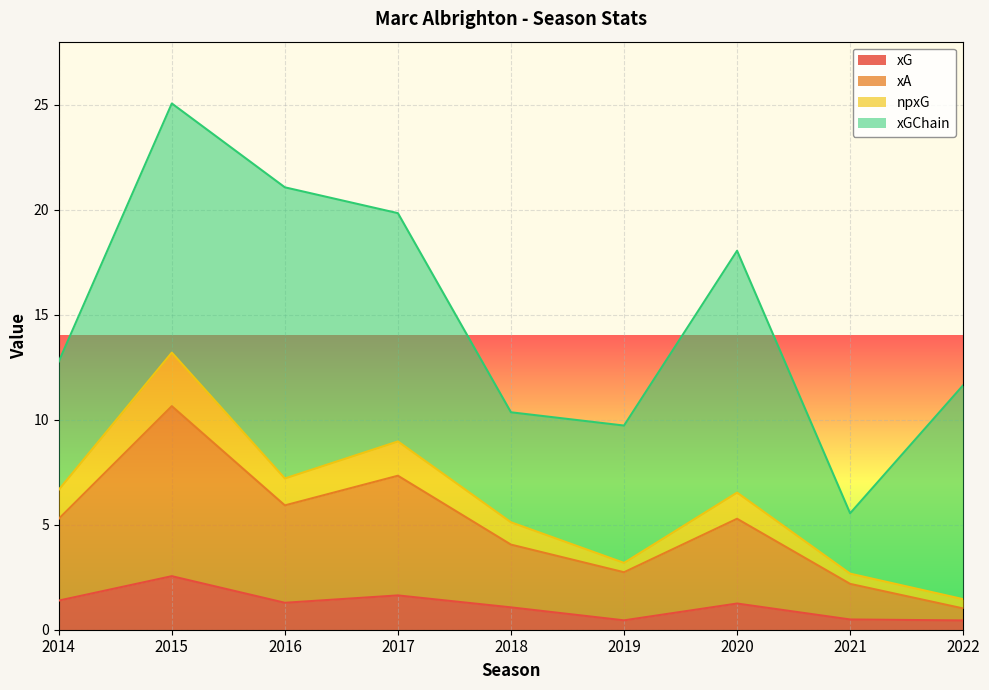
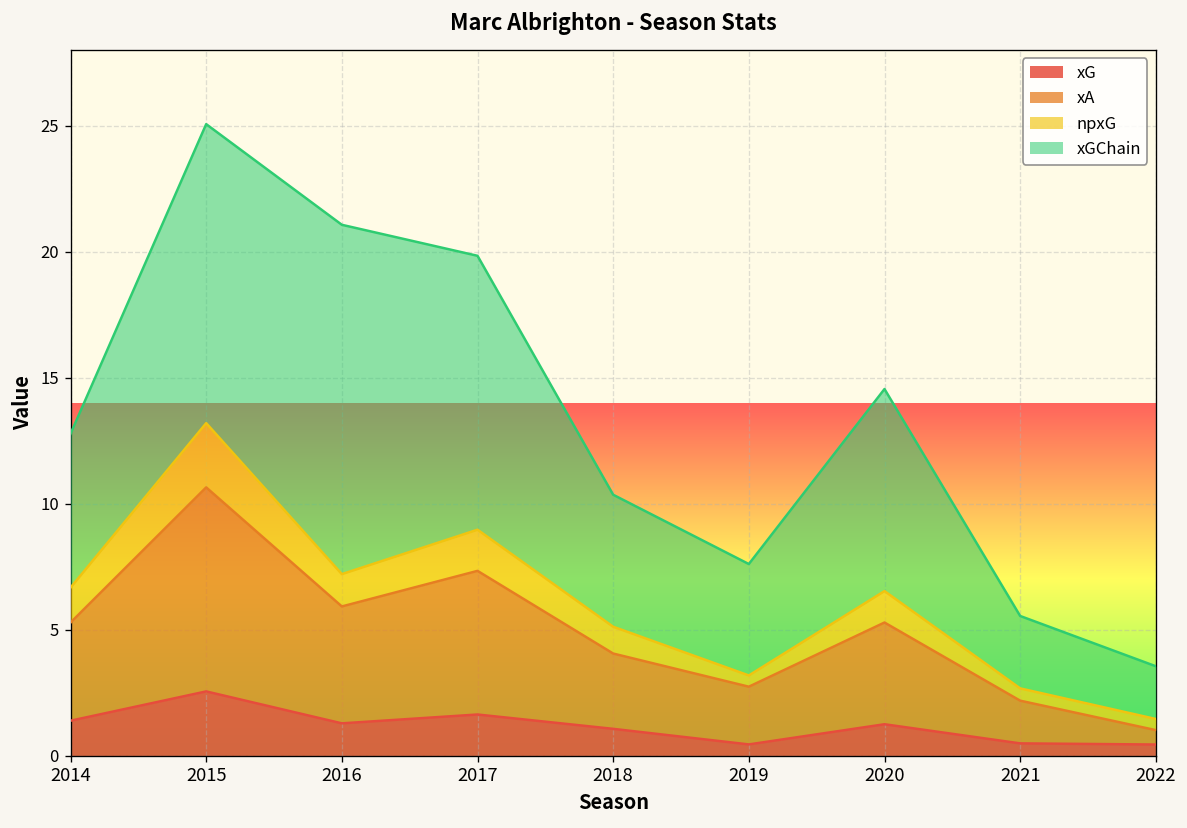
  {
    "npxG": {
      "2014": 1.4,
      "2015": 2.5,
      "2016": 1.3,
      "2017": 1.6,
      "2018": 1.1,
      "2019": 0.4,
      "2020": 1.2,
      "2021": 0.5,
      "2022": 0.4
    },
    "xGChain": {
      "2014": 6.1,
      "2015": 11.9,
      "2016": 13.9,
      "2017": 10.9,
      "2018": 5.2,
-     "2019": 6.5,
-     "2020": 11.5,
+     "2019": 4.4,
+     "2020": 8.0,
      "2021": 2.9,
-     "2022": 10.2
+     "2022": 2.1
    }
  }
